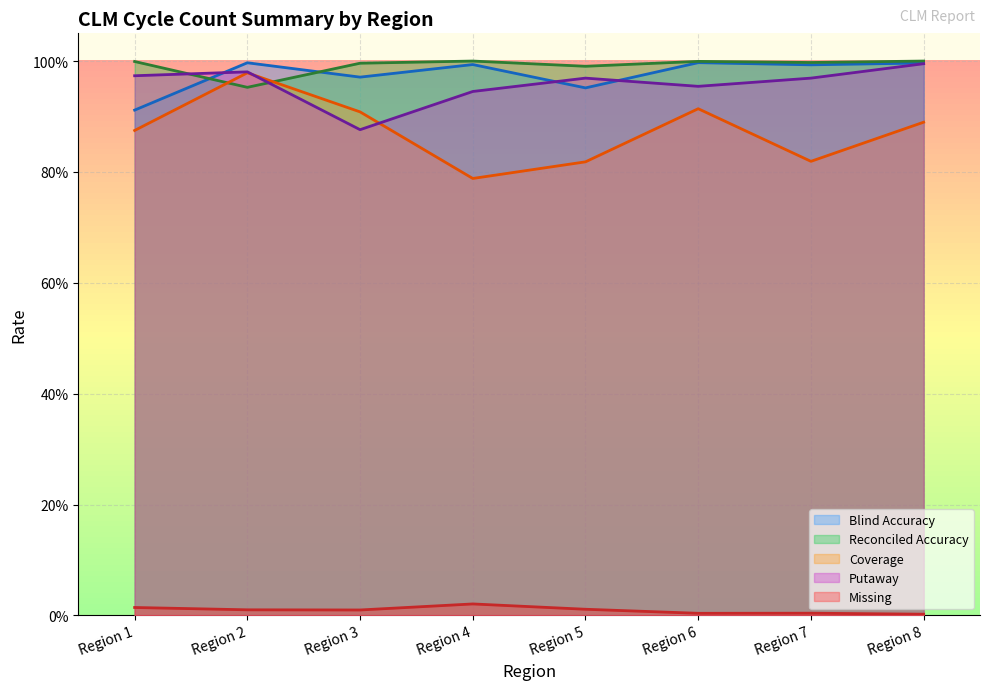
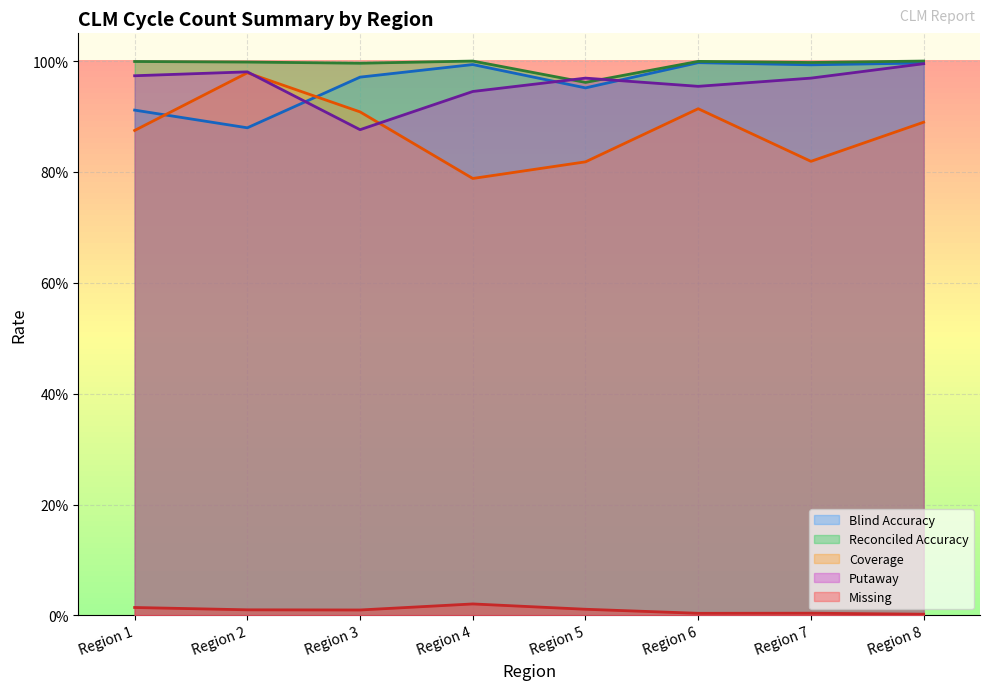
  {
    "Blind Accuracy": {
      "Region 1": "91%",
-     "Region 2": "100%",
+     "Region 2": "88%",
      "Region 3": "97%",
      "Region 4": "99%",
      "Region 5": "95%"
    },
    "Reconciled Accuracy": {
      "Region 1": "100%",
-     "Region 2": "95%",
+     "Region 2": "100%",
      "Region 3": "100%",
      "Region 4": "100%",
-     "Region 5": "99%"
+     "Region 5": "96%"
    },
    "Putaway": {
      "Region 1": "97%",
      "Region 3": "88%",
      "Region 4": "95%",
      "Region 5": "97%",
      "Region 6": "95%",
      "Region 7": "97%"
    }
  }
